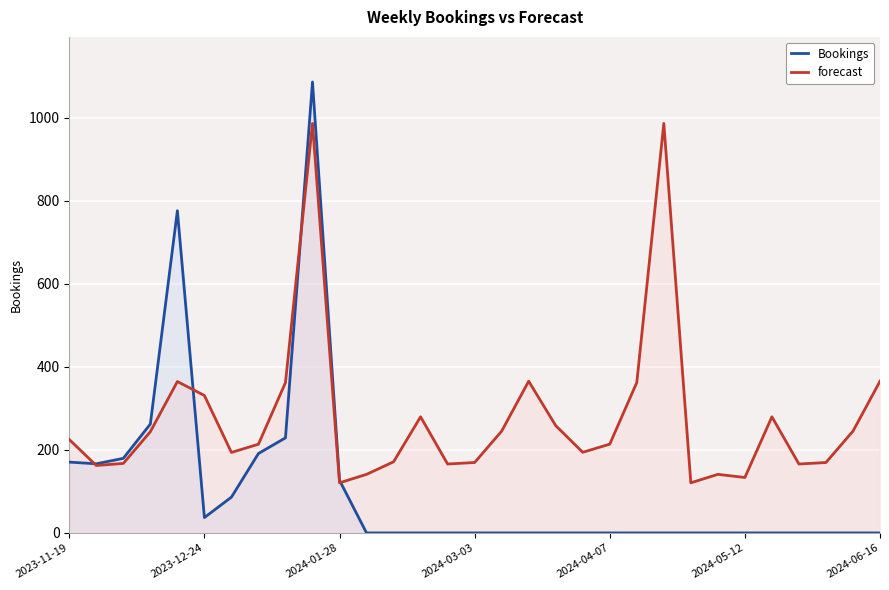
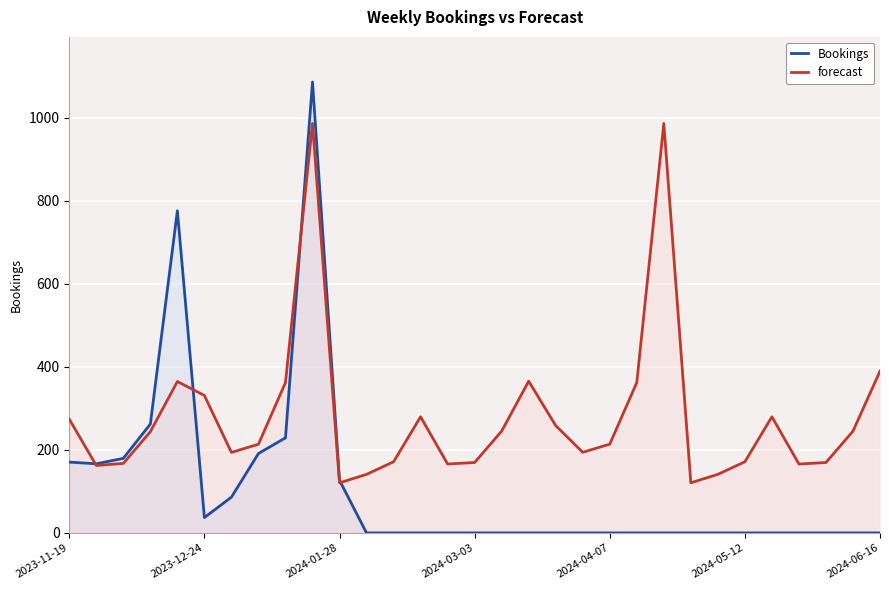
  {
    "Bookings": {
      "2023-11-19": 170,
      "2023-12-24": 40,
      "2024-03-03": 0,
      "2024-04-07": 0,
      "2024-05-12": 0,
      "2024-06-16": 0
    },
    "forecast": {
-     "2023-11-19": 220,
+     "2023-11-19": 270,
      "2023-12-24": 330,
      "2024-03-03": 170,
      "2024-04-07": 210,
-     "2024-05-12": 130,
-     "2024-06-16": 370
+     "2024-05-12": 170,
+     "2024-06-16": 390
    }
  }
